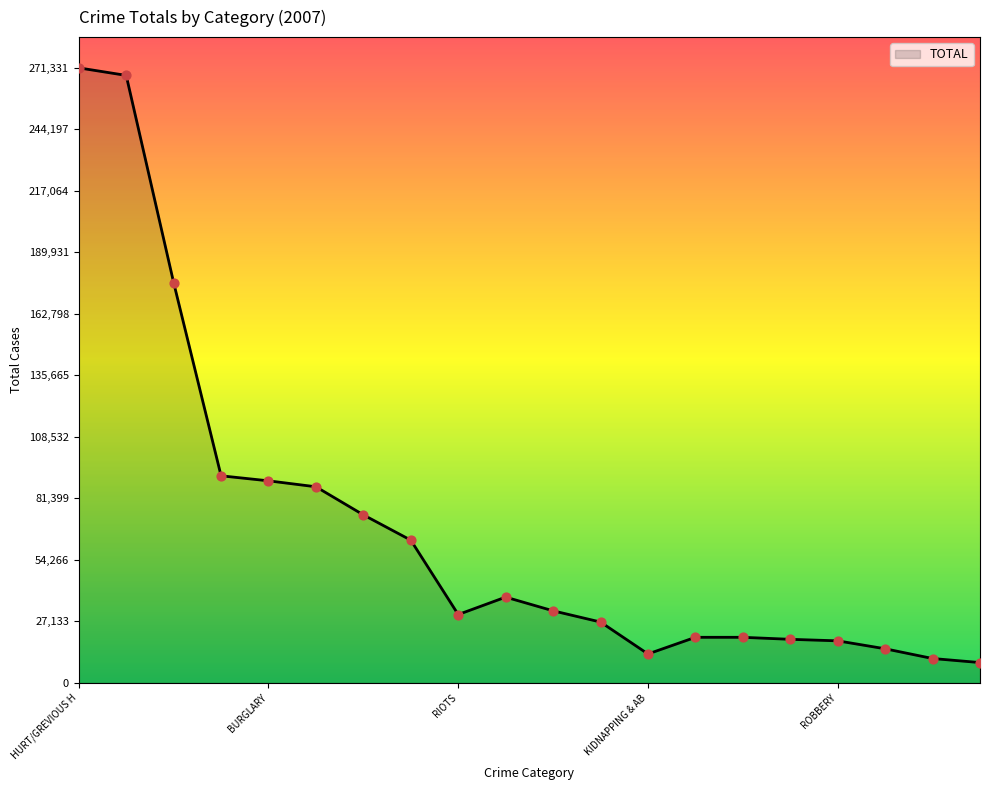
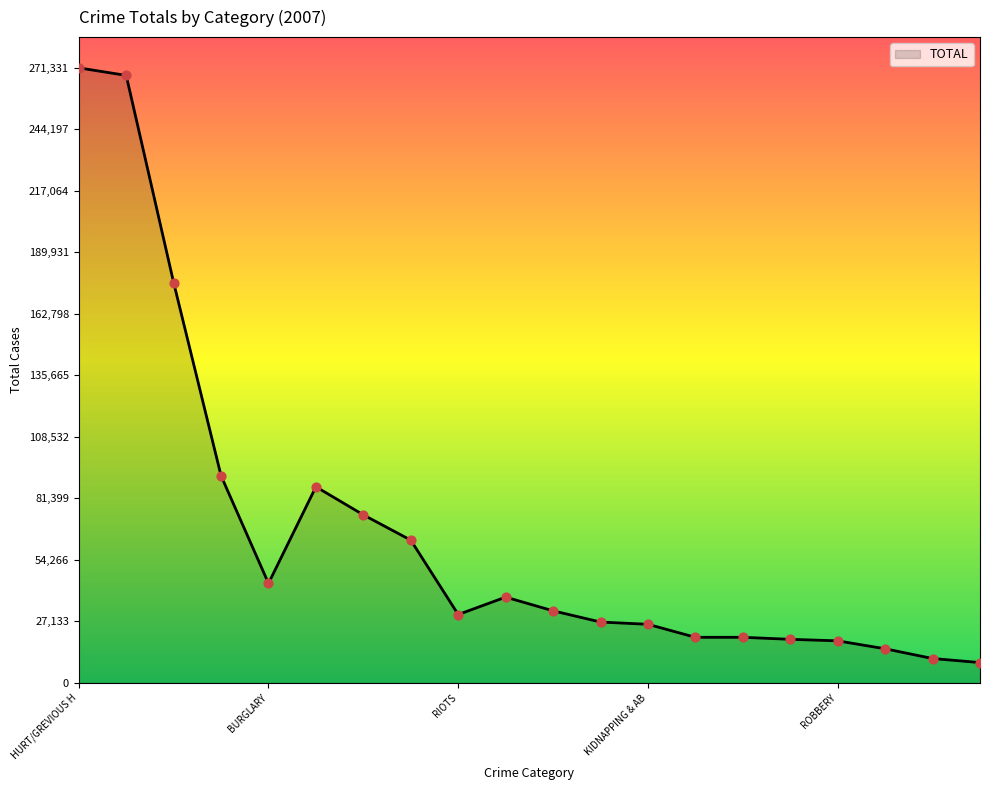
  {
    "HURT/GREVIOUS H": "271,000",
-   "BURGLARY": "89,000",
+   "BURGLARY": "44,000",
    "RIOTS": "30,000",
-   "KIDNAPPING & AB": "13,000",
+   "KIDNAPPING & AB": "26,000",
    "ROBBERY": "19,000"
  }
